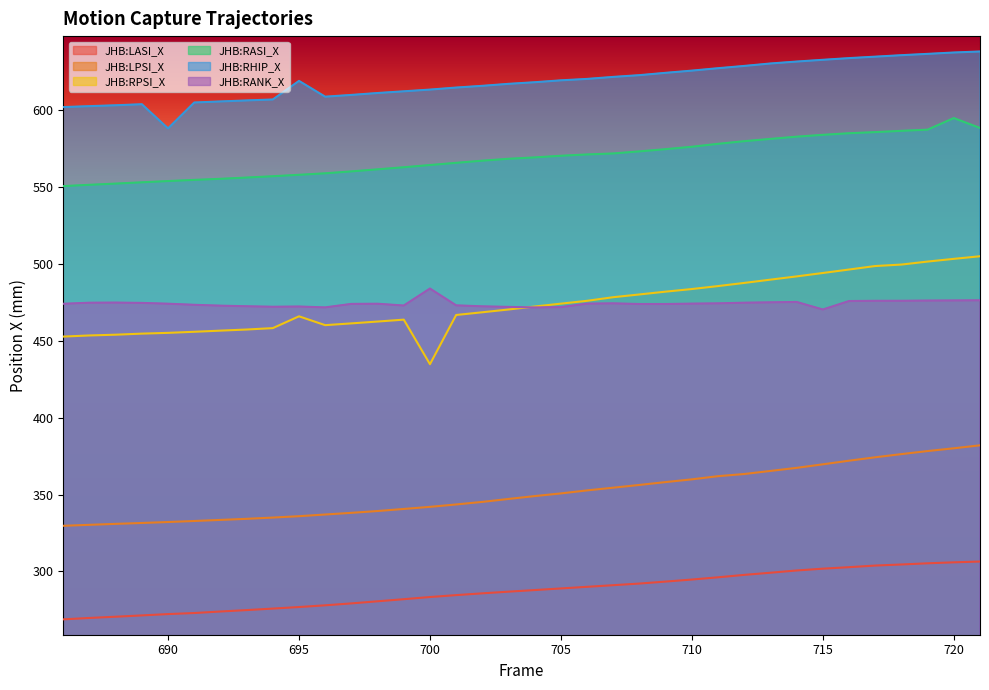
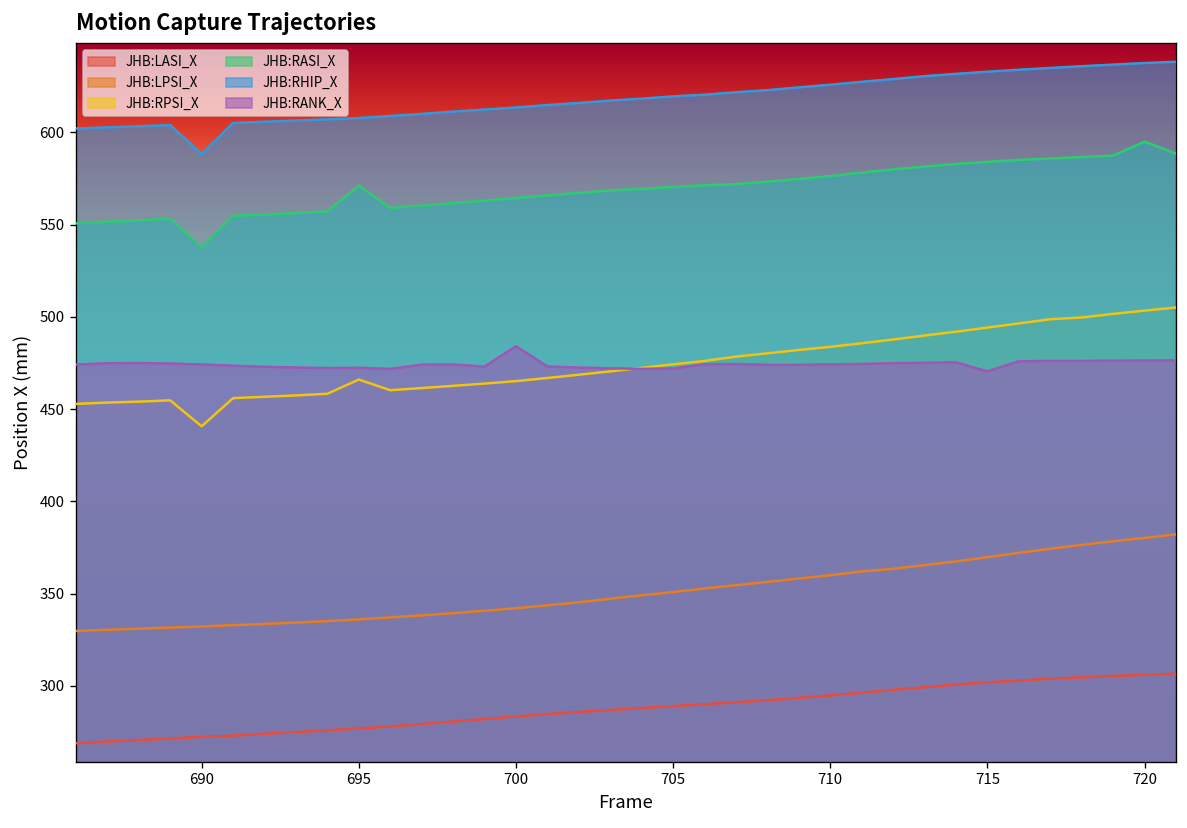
  {
    "JHB:RPSI_X": {
-     "690": 455,
+     "690": 441,
      "695": 466,
-     "700": 435,
+     "700": 465,
      "705": 474,
      "710": 484,
      "715": 494,
      "720": 503
    },
    "JHB:RASI_X": {
-     "690": 554,
-     "695": 558,
+     "690": 538,
+     "695": 571,
      "700": 564,
      "705": 570,
      "710": 576,
      "715": 584,
      "720": 595
    },
    "JHB:RHIP_X": {
      "690": 588,
-     "695": 619,
+     "695": 608,
      "700": 614,
      "705": 620,
      "710": 626,
      "715": 633,
      "720": 638
    },
    "JHB:RANK_X": {
      "690": 474,
      "695": 472,
      "700": 484,
      "705": 472,
      "710": 474,
      "715": 470,
      "720": 476
    }
  }
